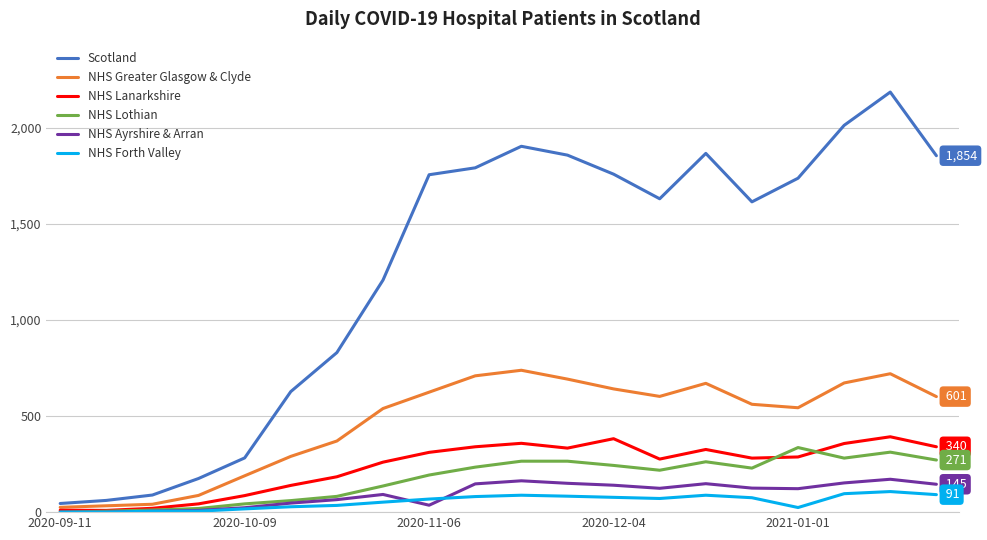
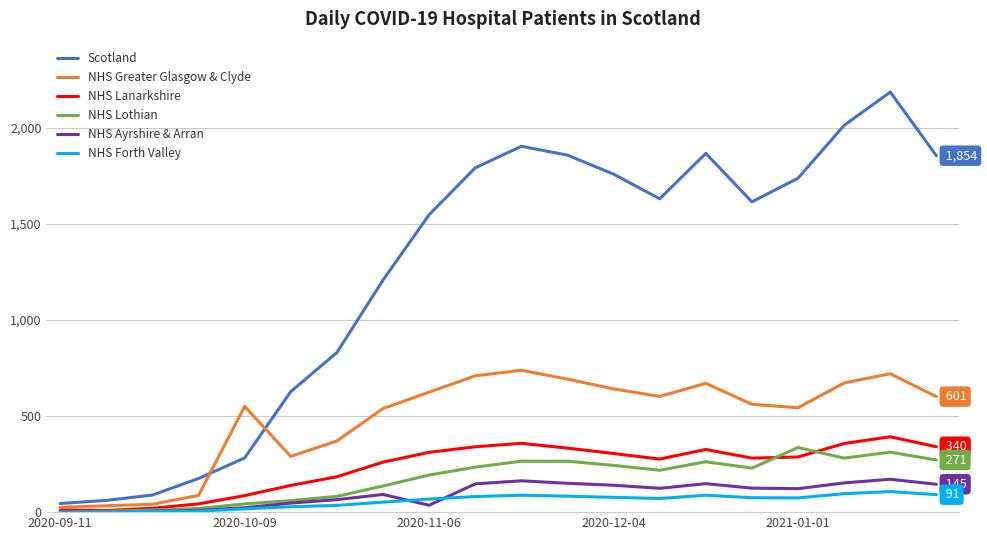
  {
    "Scotland": {
      "2020-09-11": "50",
      "2020-10-09": "280",
-     "2020-11-06": "1,760",
+     "2020-11-06": "1,550",
      "2020-12-04": "1,760",
      "2021-01-01": "1,740"
    },
    "NHS Greater Glasgow & Clyde": {
      "2020-09-11": "30",
-     "2020-10-09": "190",
+     "2020-10-09": "550",
      "2020-11-06": "620",
      "2020-12-04": "640",
      "2021-01-01": "540"
    },
    "NHS Lanarkshire": {
      "2020-10-09": "90",
      "2020-11-06": "310",
-     "2020-12-04": "380",
+     "2020-12-04": "310",
      "2021-01-01": "290"
    },
    "NHS Lothian": {
      "2020-10-09": "40",
      "2020-11-06": "190",
      "2020-12-04": "240",
      "2021-01-01": "340"
    },
    "NHS Ayrshire & Arran": {
      "2020-11-06": "40",
      "2020-12-04": "140",
      "2021-01-01": "120"
    },
    "NHS Forth Valley": {
      "2020-11-06": "70",
      "2020-12-04": "80",
-     "2021-01-01": "20"
+     "2021-01-01": "70"
    }
  }
